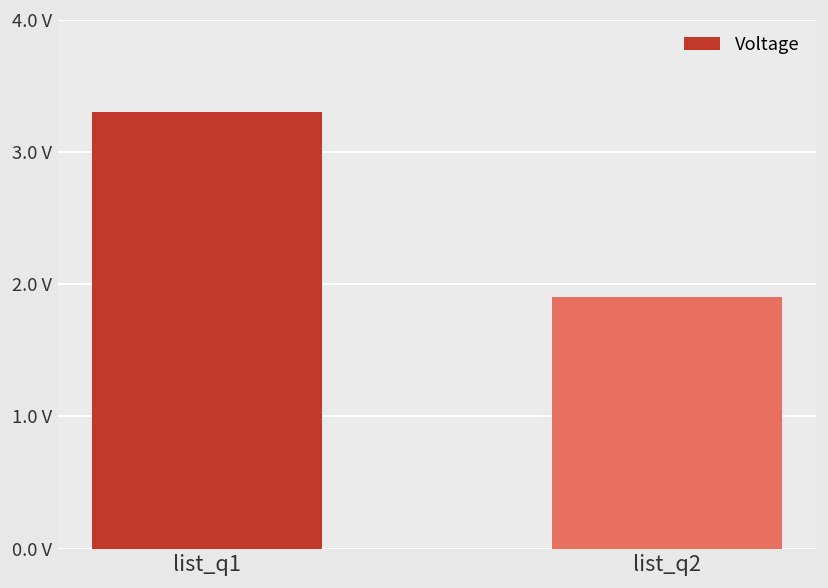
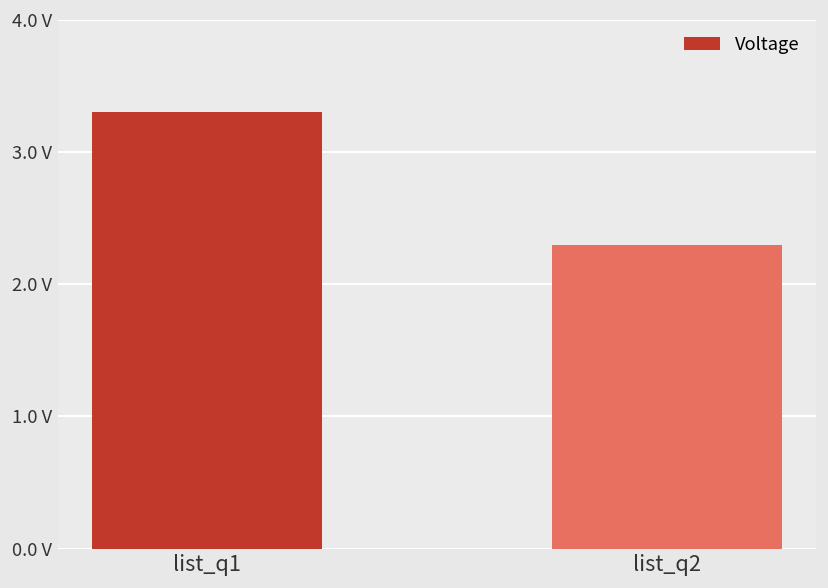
  {
    "list_q1": "3.3 V",
-   "list_q2": "1.9 V"
+   "list_q2": "2.3 V"
  }
